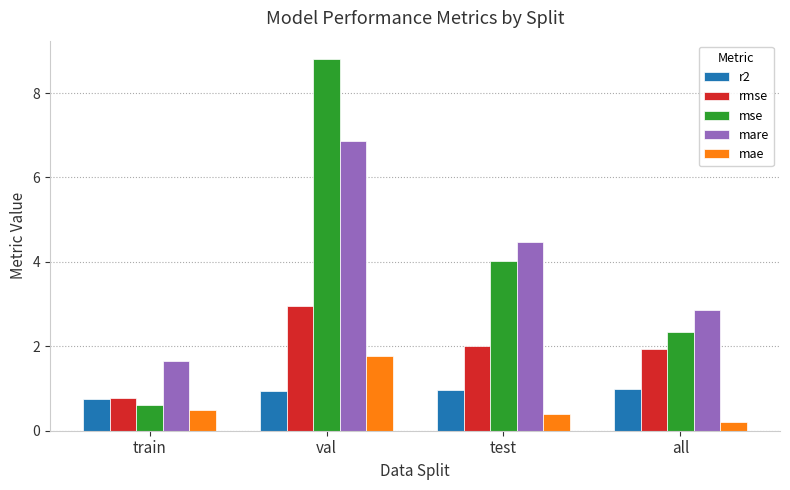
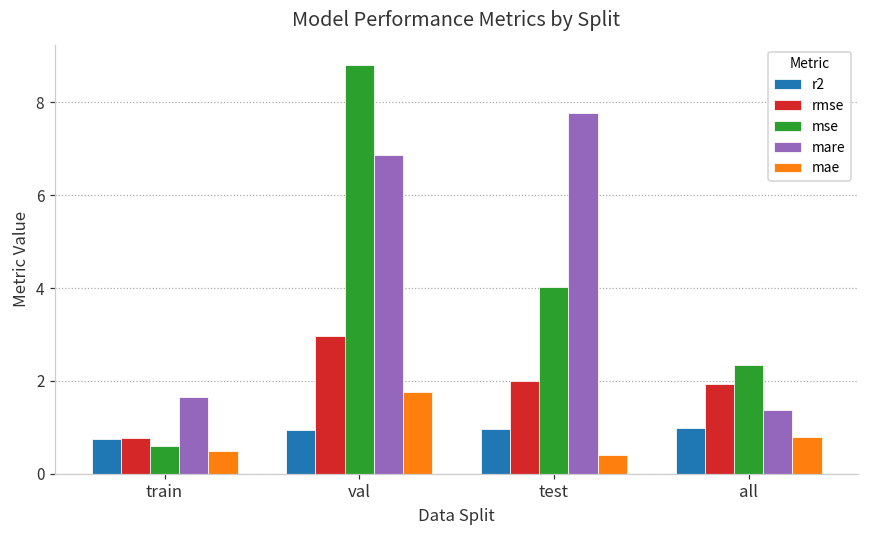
  {
    "r2": {
      "train": 0.8,
      "val": 1.0,
      "test": 1.0,
      "all": 1.0
    },
    "rmse": {
      "train": 0.8,
      "val": 3.0,
      "test": 2.0,
      "all": 1.9
    },
    "mse": {
      "train": 0.6,
      "val": 8.8,
      "test": 4.0,
      "all": 2.3
    },
    "mare": {
      "train": 1.6,
      "val": 6.9,
-     "test": 4.5,
-     "all": 2.9
+     "test": 7.8,
+     "all": 1.4
    },
    "mae": {
      "train": 0.5,
      "val": 1.8,
      "test": 0.4,
-     "all": 0.2
+     "all": 0.8
    }
  }
